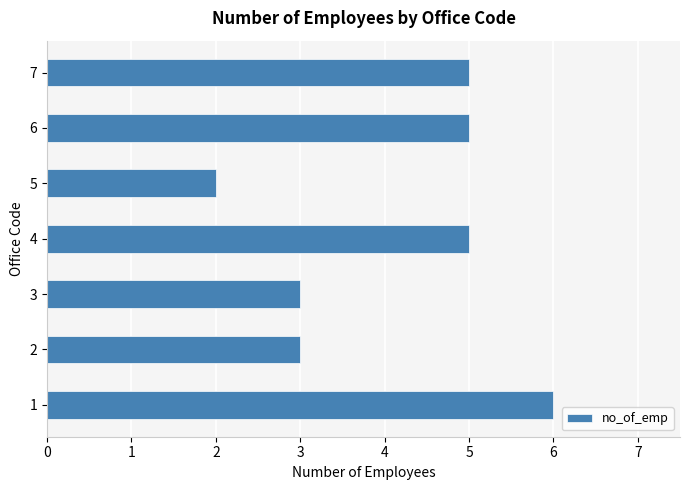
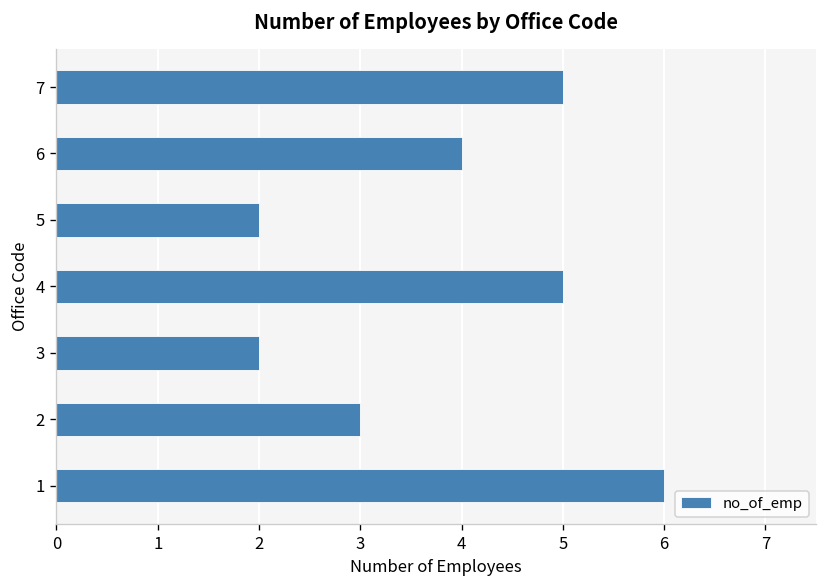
  {
    "7": 5,
-   "6": 5,
+   "6": 4,
    "5": 2,
    "4": 5,
-   "3": 3,
+   "3": 2,
    "2": 3,
    "1": 6
  }
